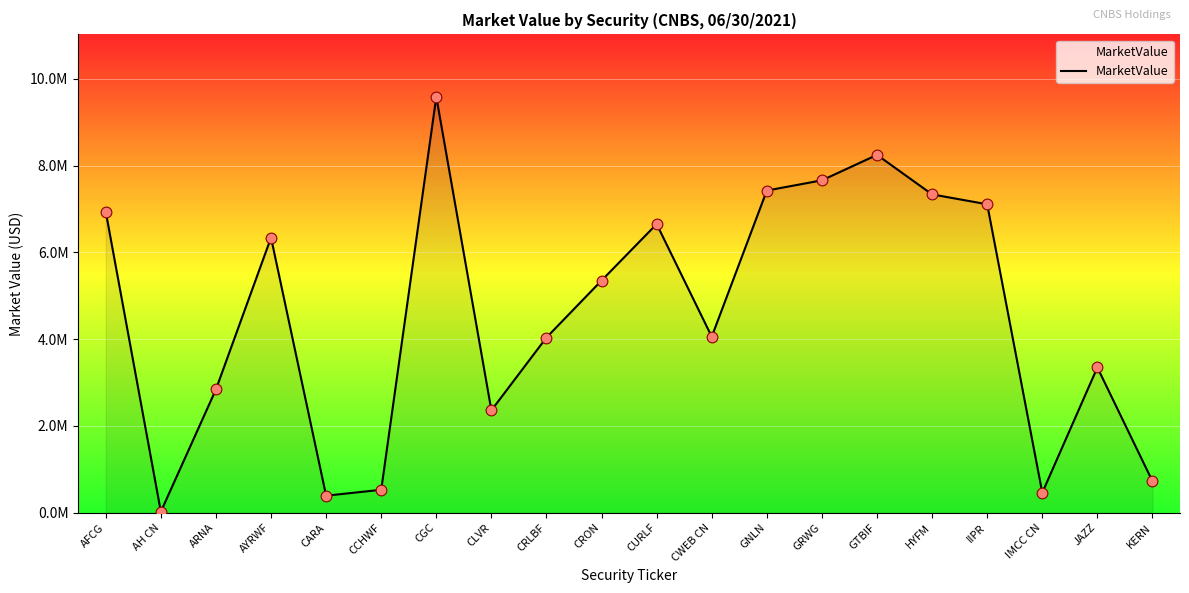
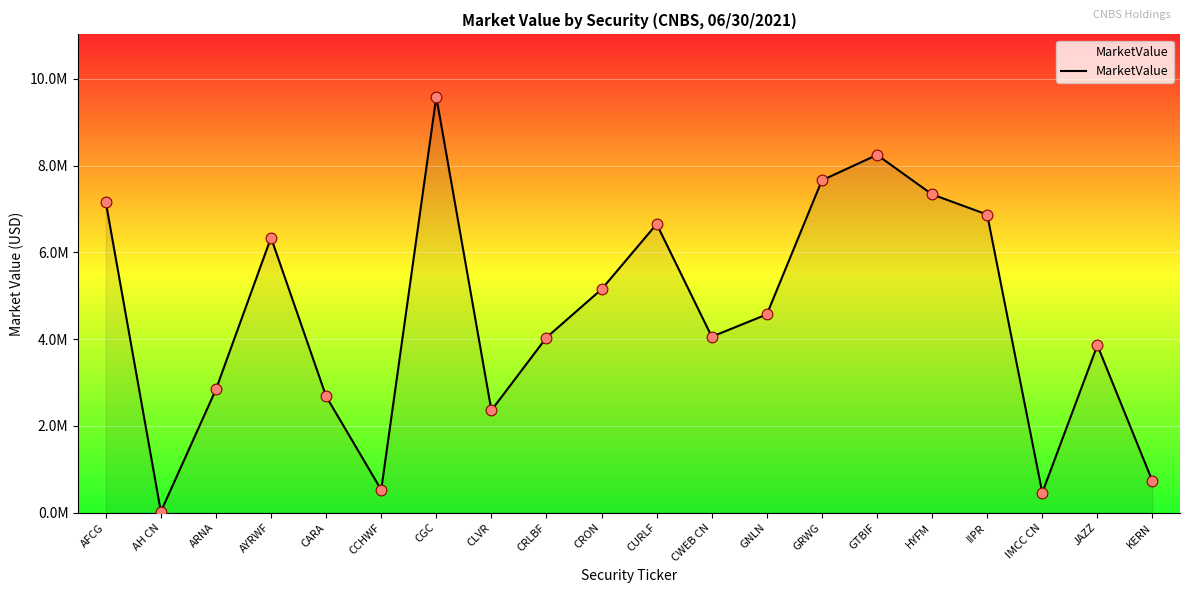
  {
-   "AFCG": 6900000,
+   "AFCG": 7200000,
    "AH CN": 0,
    "ARNA": 2800000,
    "AYRWF": 6300000,
-   "CARA": 400000,
+   "CARA": 2700000,
    "CCHWF": 500000,
    "CGC": 9600000,
    "CLVR": 2400000,
    "CRLBF": 4000000,
-   "CRON": 5400000,
+   "CRON": 5100000,
    "CURLF": 6700000,
    "CWEB CN": 4100000,
-   "GNLN": 7400000,
+   "GNLN": 4600000,
    "GRWG": 7700000,
    "GTBIF": 8200000,
    "HYFM": 7300000,
-   "IIPR": 7100000,
+   "IIPR": 6900000,
    "IMCC CN": 500000,
-   "JAZZ": 3300000,
+   "JAZZ": 3900000,
    "KERN": 700000
  }
